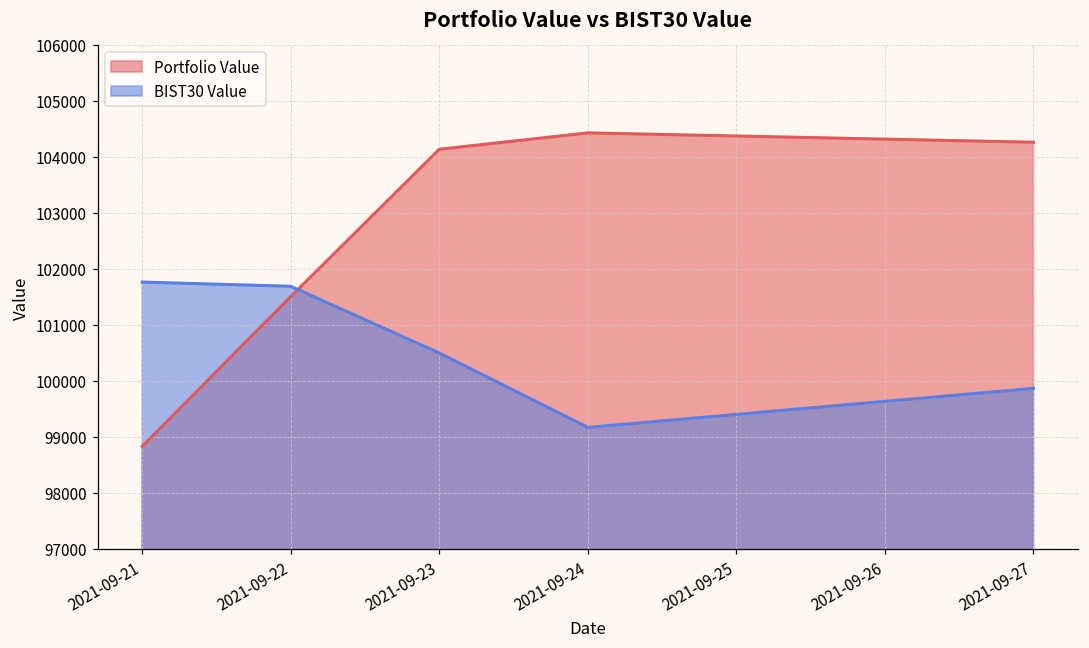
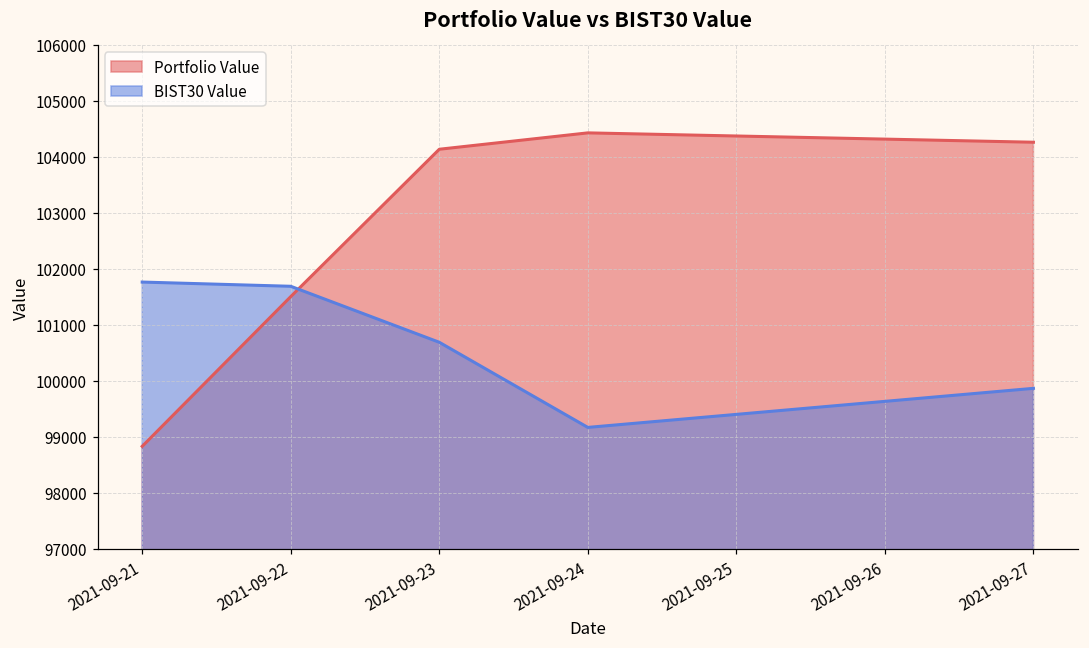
  {
    "Portfolio Value": {
      "2021-09-21": 98800,
      "2021-09-22": 101500,
      "2021-09-23": 104100,
      "2021-09-24": 104400,
      "2021-09-27": 104300
    },
    "BIST30 Value": {
      "2021-09-21": 101800,
      "2021-09-22": 101700,
-     "2021-09-23": 100500,
+     "2021-09-23": 100700,
      "2021-09-24": 99200,
      "2021-09-27": 99900
    }
  }
